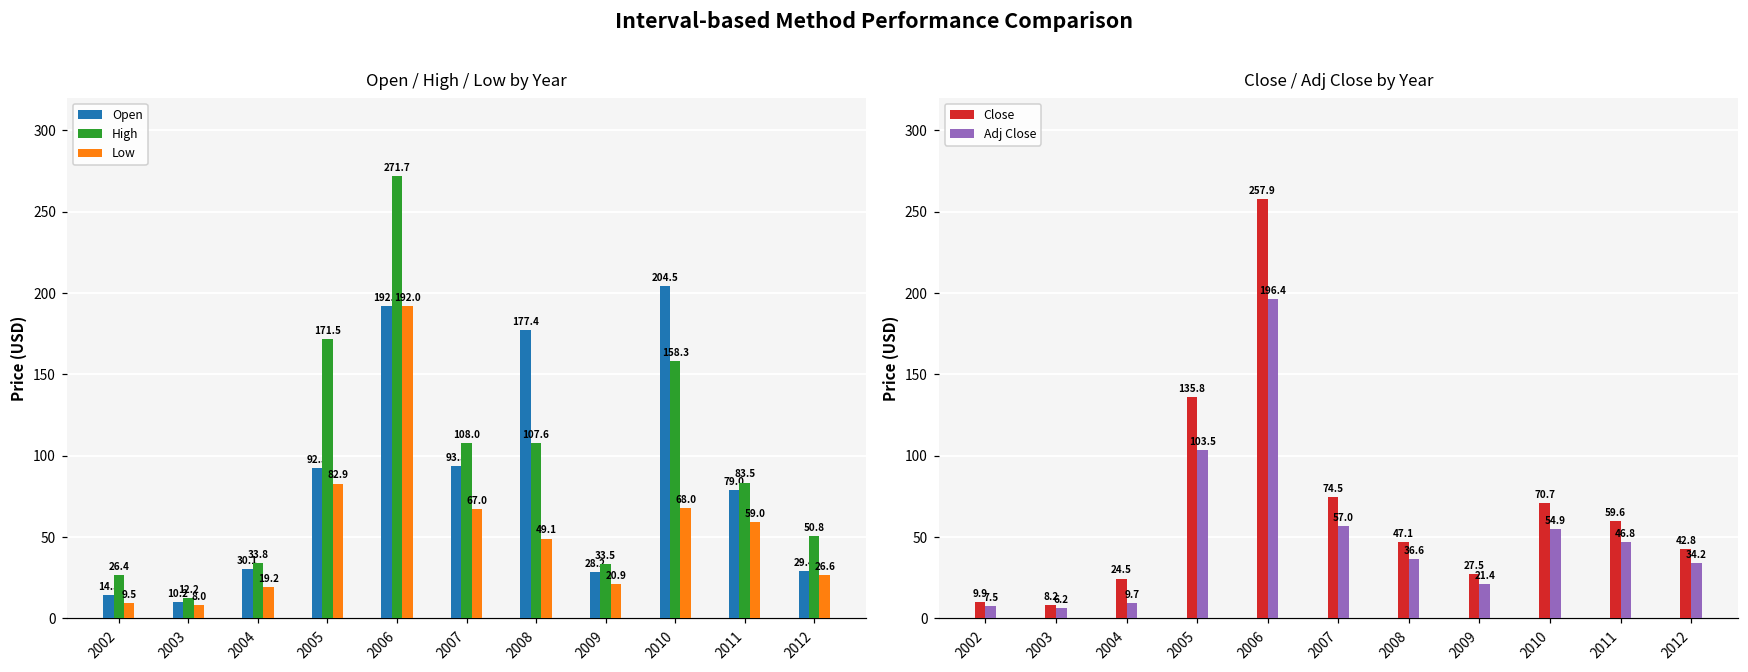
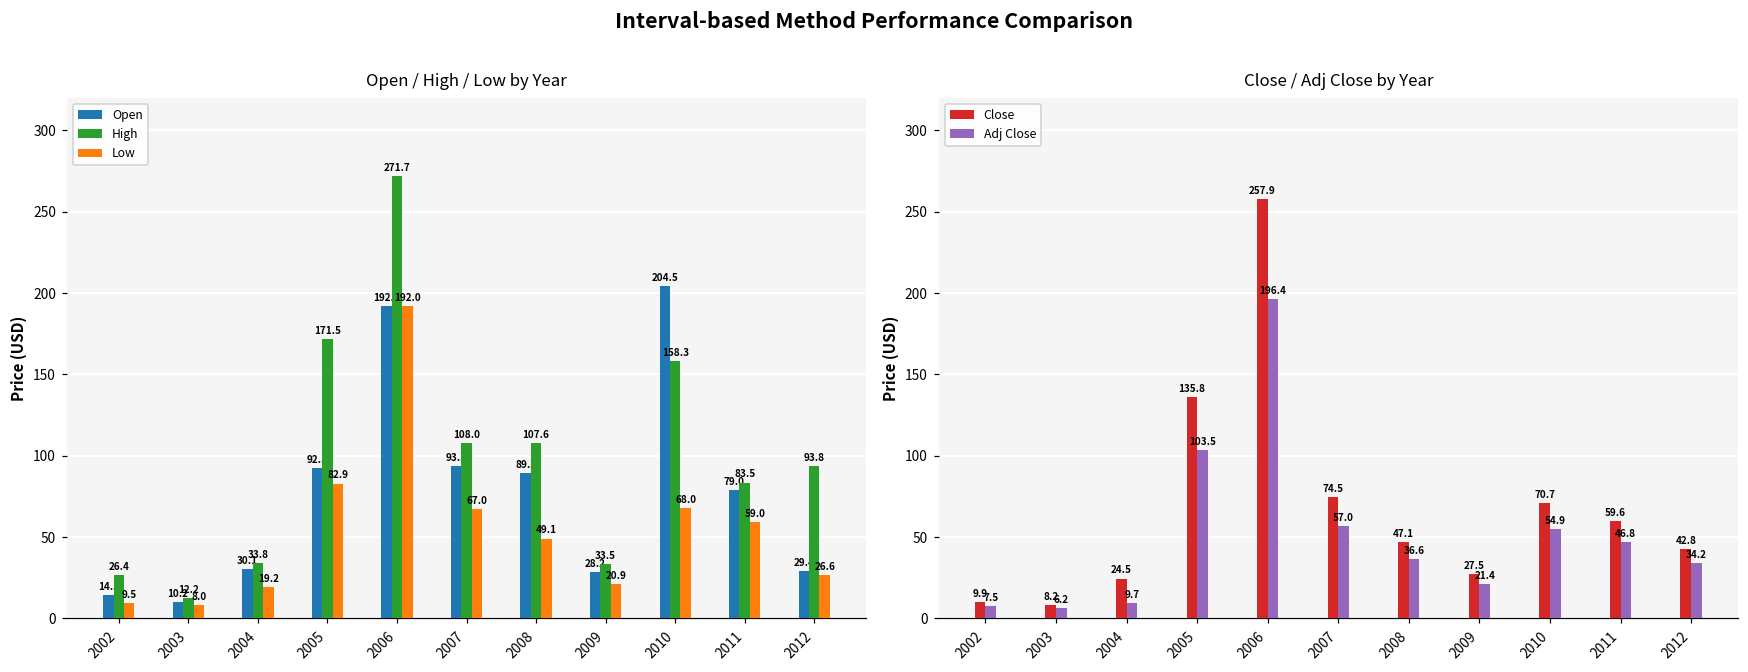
  {
    "Open / High / Low by Year": {
      "Open": {
        "2002": 14.5,
        "2005": 92.5,
        "2007": 93.5,
-       "2008": 177.4,
+       "2008": 89.2,
        "2009": 28.2,
        "2010": 204.5,
        "2011": 79.0,
        "2012": 29.4
      },
      "High": {
        "2002": 26.4,
        "2005": 171.5,
        "2006": 271.7,
        "2007": 108.0,
        "2008": 107.6,
        "2009": 33.5,
        "2010": 158.3,
        "2011": 83.5,
-       "2012": 50.8
+       "2012": 93.8
      },
      "Low": {
        "2002": 9.5,
        "2004": 19.2,
        "2005": 82.9,
        "2007": 67.0,
        "2008": 49.1,
        "2009": 20.9,
        "2010": 68.0,
        "2011": 59.0,
        "2012": 26.6
      }
    },
    "Close / Adj Close by Year": {
      "Close": {
        "2004": 24.5,
        "2005": 135.8,
        "2006": 257.9,
        "2007": 74.5,
        "2008": 47.1,
        "2009": 27.5,
        "2010": 70.7,
        "2011": 59.6,
        "2012": 42.8
      },
      "Adj Close": {
        "2004": 9.7,
        "2005": 103.5,
        "2006": 196.4,
        "2007": 57.0,
        "2008": 36.6,
        "2009": 21.4,
        "2010": 54.9,
        "2011": 46.8,
        "2012": 34.2
      }
    }
  }
